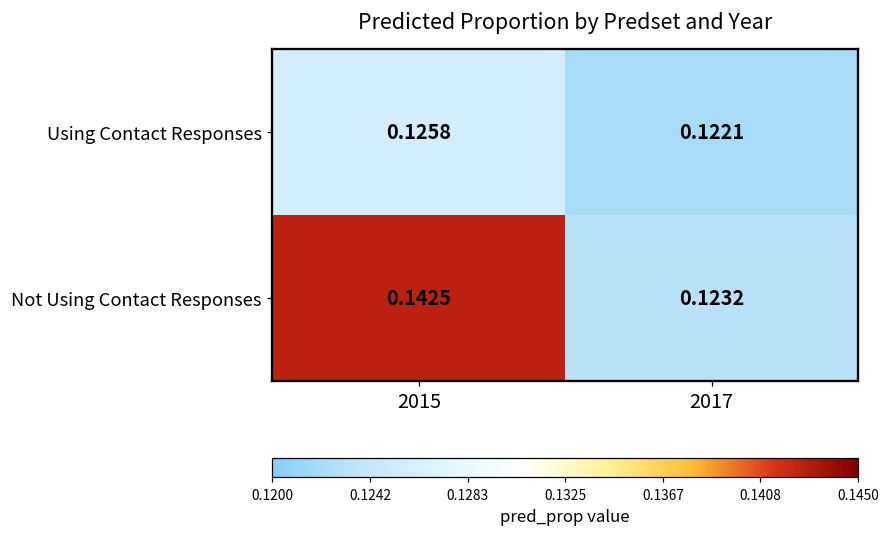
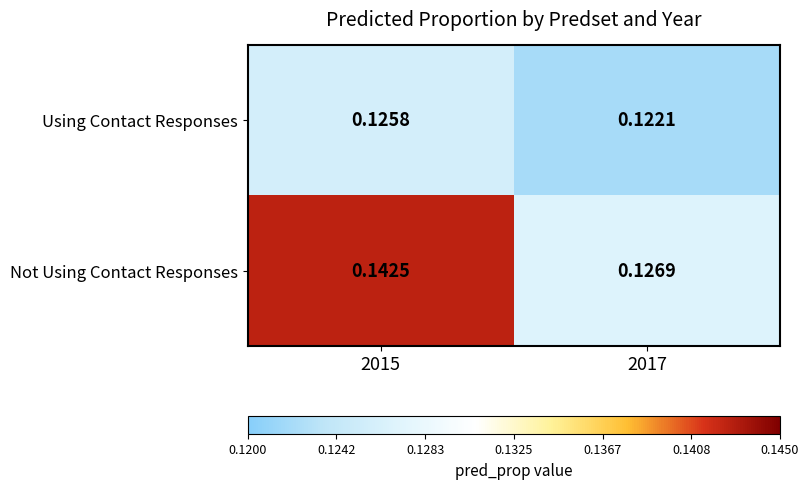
  {
    "Using Contact Responses": {
      "2015": 0.1258,
      "2017": 0.1221
    },
    "Not Using Contact Responses": {
      "2015": 0.1425,
-     "2017": 0.1232
+     "2017": 0.1269
    }
  }
